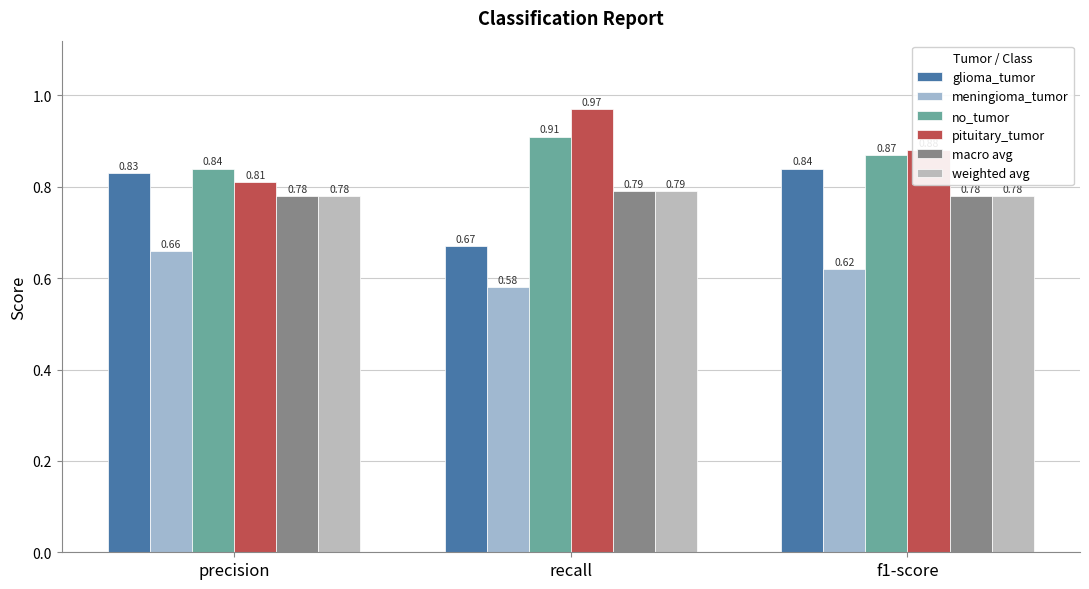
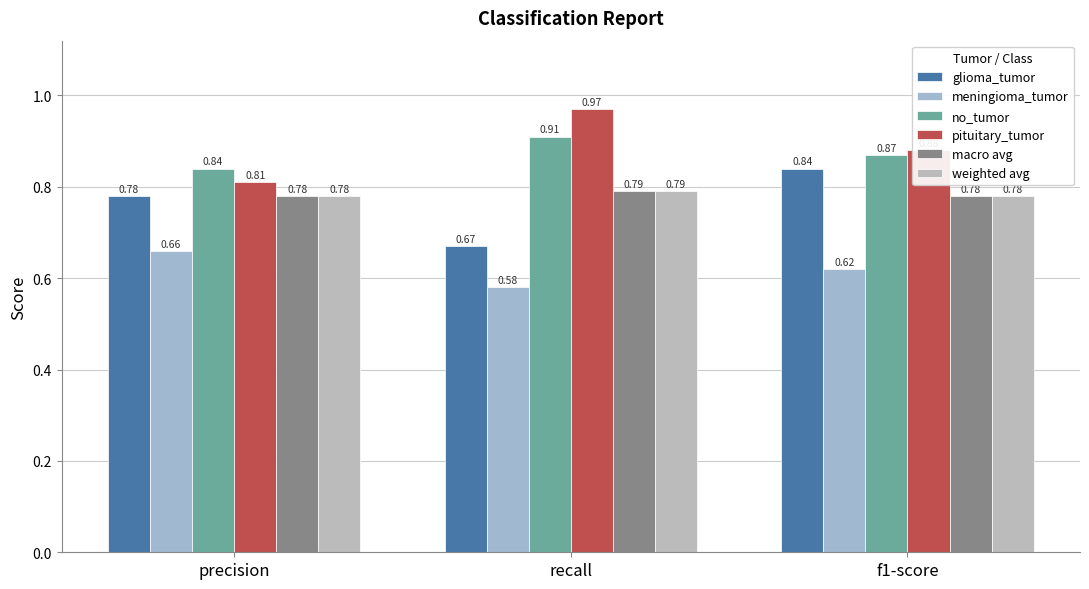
  {
    "glioma_tumor": {
-     "precision": 0.83,
+     "precision": 0.78,
      "recall": 0.67,
      "f1-score": 0.84
    },
    "pituitary_tumor": {
      "precision": 0.81,
      "recall": 0.97
    }
  }
